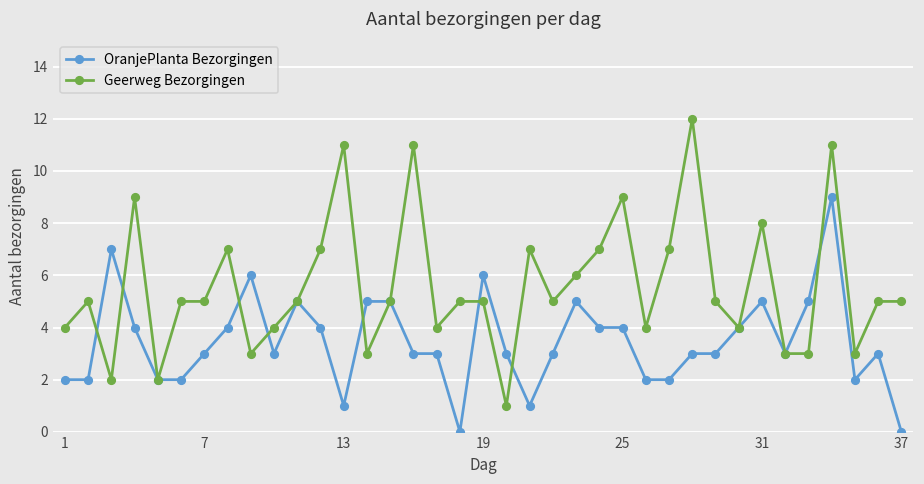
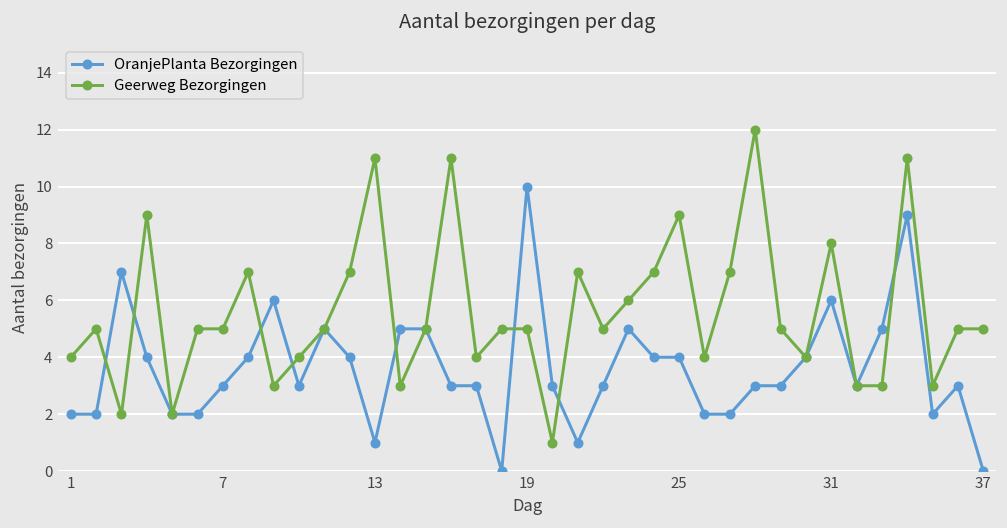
  {
    "OranjePlanta Bezorgingen": {
      "1": 2,
      "7": 3,
      "13": 1,
-     "19": 6,
+     "19": 10,
      "25": 4,
-     "31": 5,
+     "31": 6,
      "37": 0
    },
    "Geerweg Bezorgingen": {
      "1": 4,
      "7": 5,
      "13": 11,
      "19": 5,
      "25": 9,
      "31": 8,
      "37": 5
    }
  }
